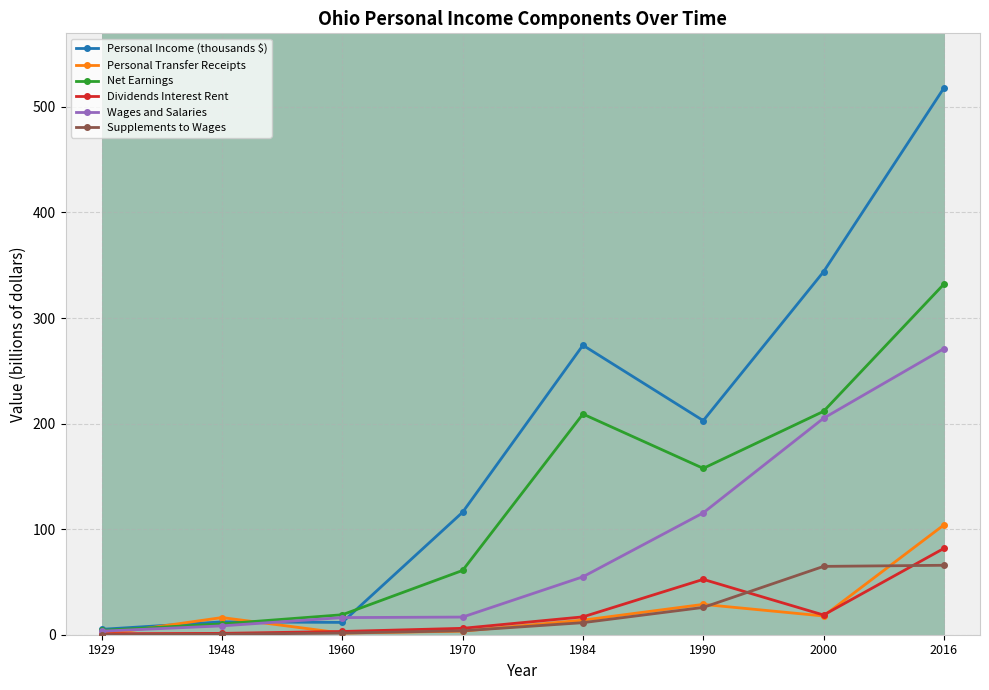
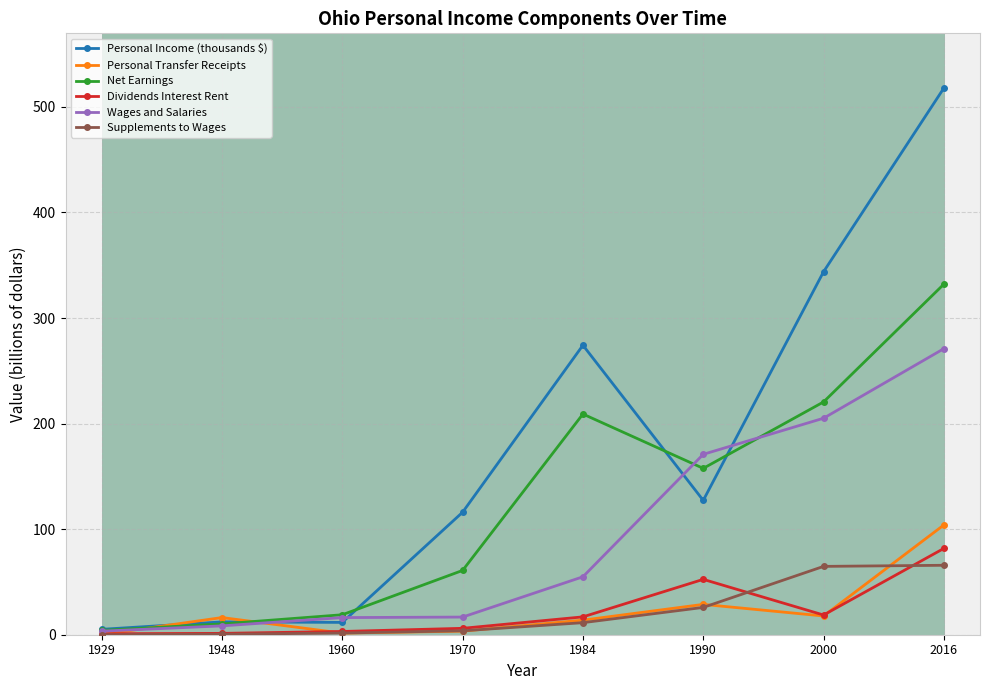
  {
    "Personal Income (thousands $)": {
      "1960": 12,
      "1970": 116,
      "1984": 274,
-     "1990": 203,
+     "1990": 127,
      "2000": 344,
      "2016": 518
    },
    "Personal Transfer Receipts": {
      "1948": 16,
      "1984": 14,
      "1990": 29,
      "2016": 104
    },
    "Net Earnings": {
      "1960": 19,
      "1970": 61,
      "1984": 209,
      "1990": 158,
-     "2000": 212,
+     "2000": 221,
      "2016": 332
    },
    "Dividends Interest Rent": {
      "1984": 17,
      "1990": 52,
      "2016": 82
    },
    "Wages and Salaries": {
      "1960": 16,
      "1970": 17,
      "1984": 55,
-     "1990": 115,
+     "1990": 171,
      "2000": 205,
      "2016": 271
    },
    "Supplements to Wages": {
      "1984": 11,
      "1990": 26,
      "2000": 65,
      "2016": 66
    }
  }
